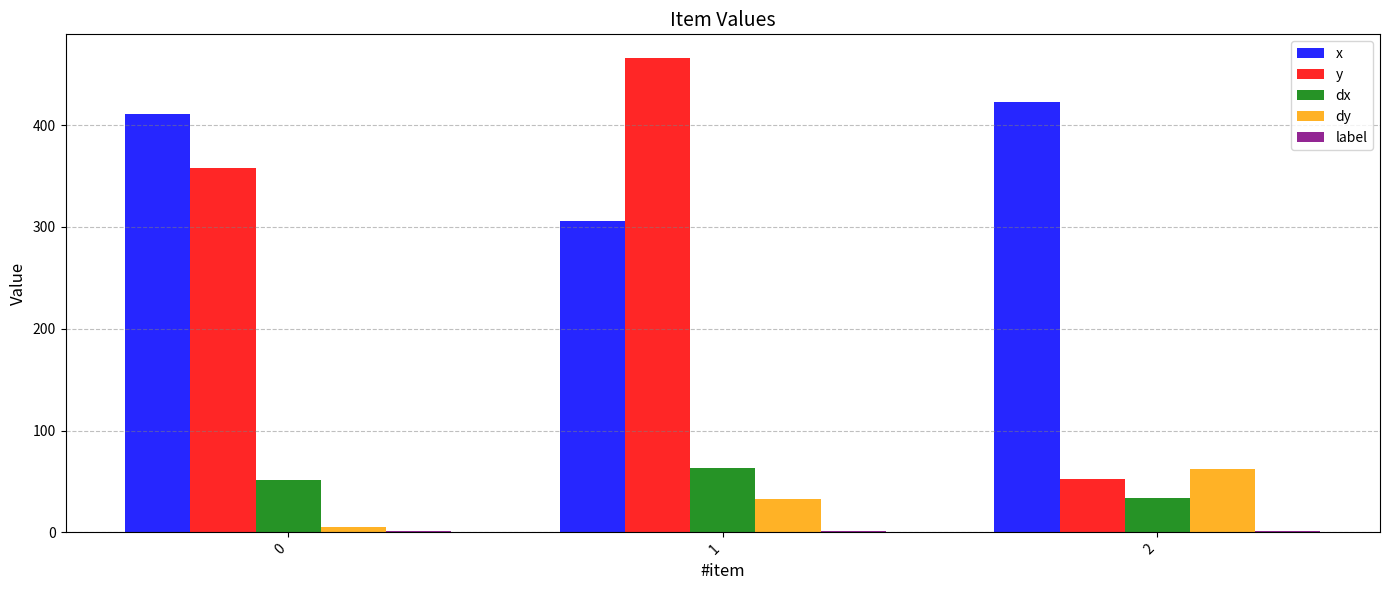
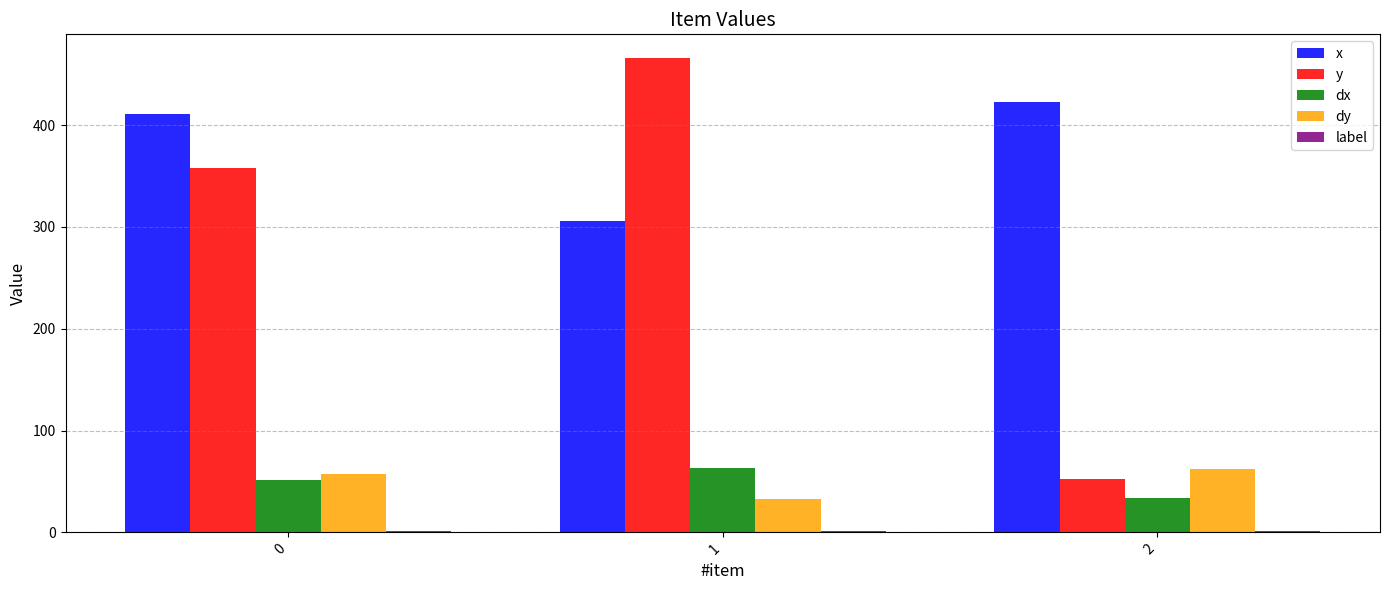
  {
    "x": {
      "0": 411,
      "1": 306,
      "2": 423
    },
    "y": {
      "0": 358,
      "1": 466,
      "2": 52
    },
    "dx": {
      "0": 52,
      "1": 63,
      "2": 33
    },
    "dy": {
-     "0": 5,
+     "0": 57,
      "1": 33,
      "2": 63
    }
  }
